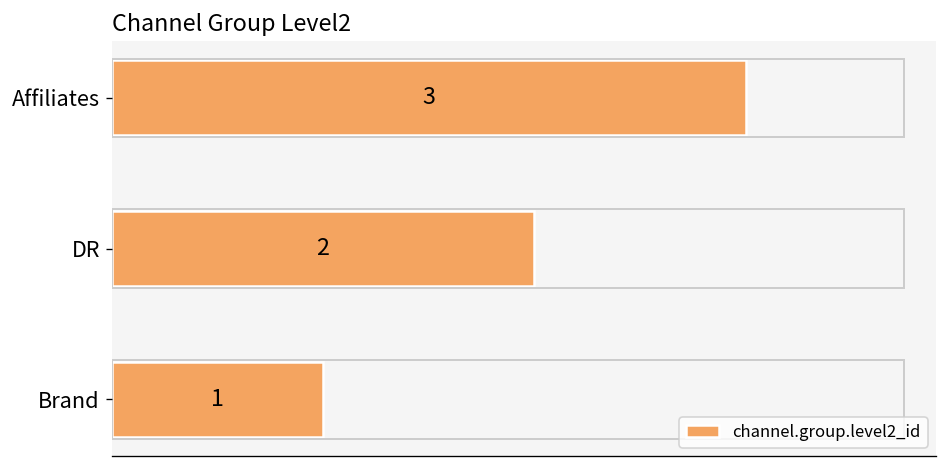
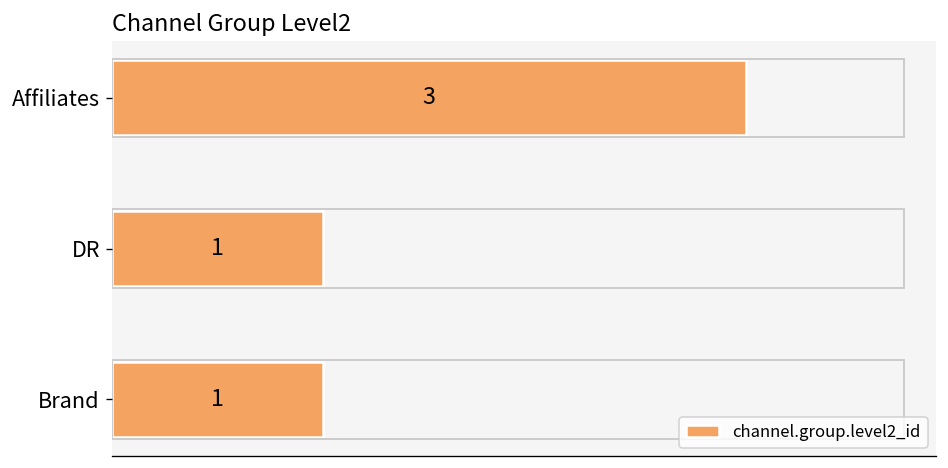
  {
    "Affiliates": 3,
-   "DR": 2,
+   "DR": 1,
    "Brand": 1
  }
